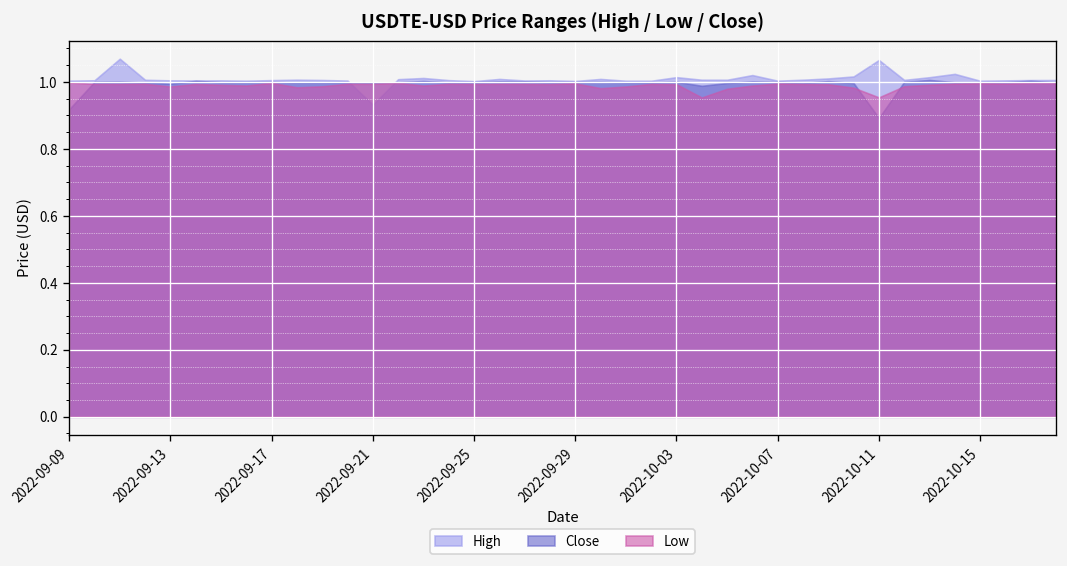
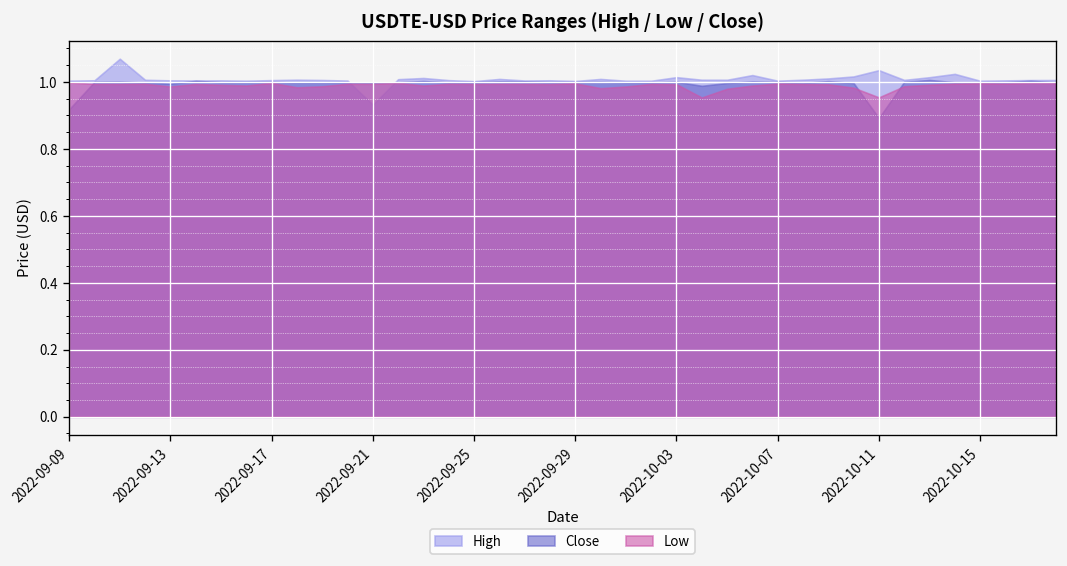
  {
    "High": {
      "2022-09-13": 1.00,
      "2022-09-21": 0.93,
      "2022-10-03": 1.01,
-     "2022-10-11": 1.07
+     "2022-10-11": 1.04
    },
    "Close": {
      "2022-09-09": 0.92,
      "2022-10-11": 0.89
    },
    "Low": {
      "2022-10-11": 0.95
    }
  }
